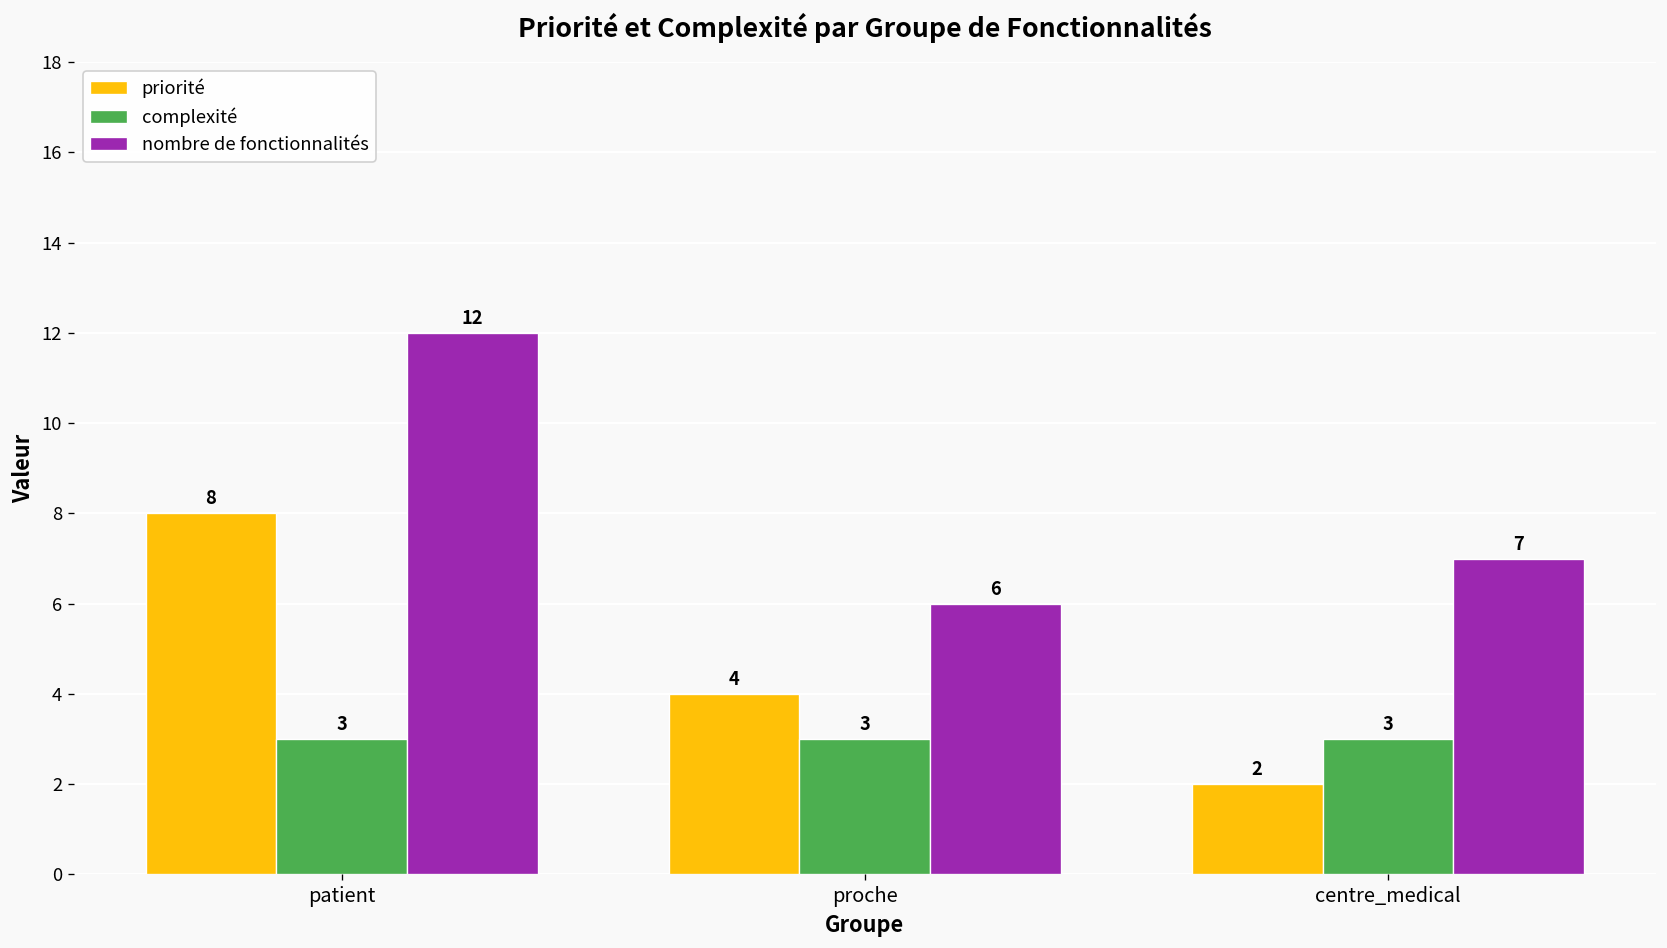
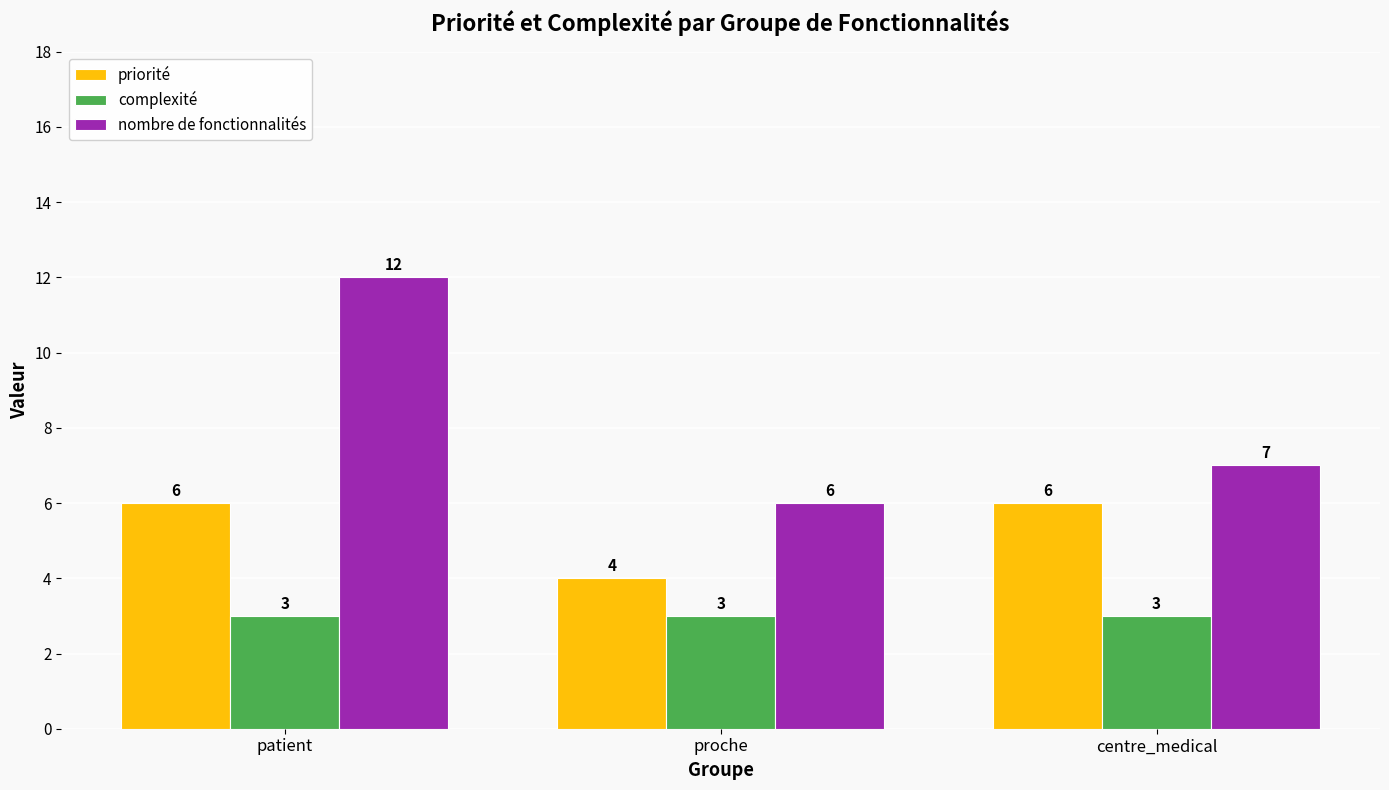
  {
    "priorité": {
-     "patient": 8,
+     "patient": 6,
      "proche": 4,
-     "centre_medical": 2
+     "centre_medical": 6
    },
    "complexité": {
      "patient": 3,
      "proche": 3,
      "centre_medical": 3
    },
    "nombre de fonctionnalités": {
      "patient": 12,
      "proche": 6,
      "centre_medical": 7
    }
  }
